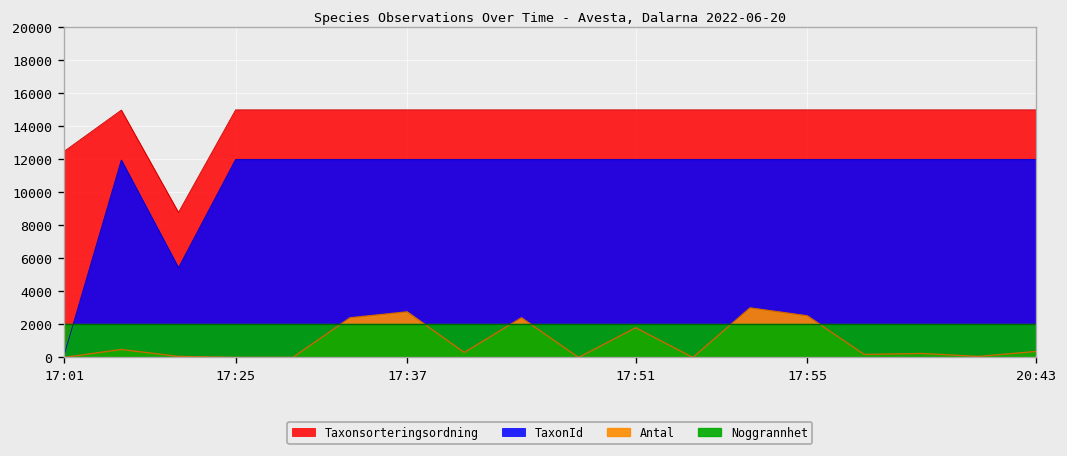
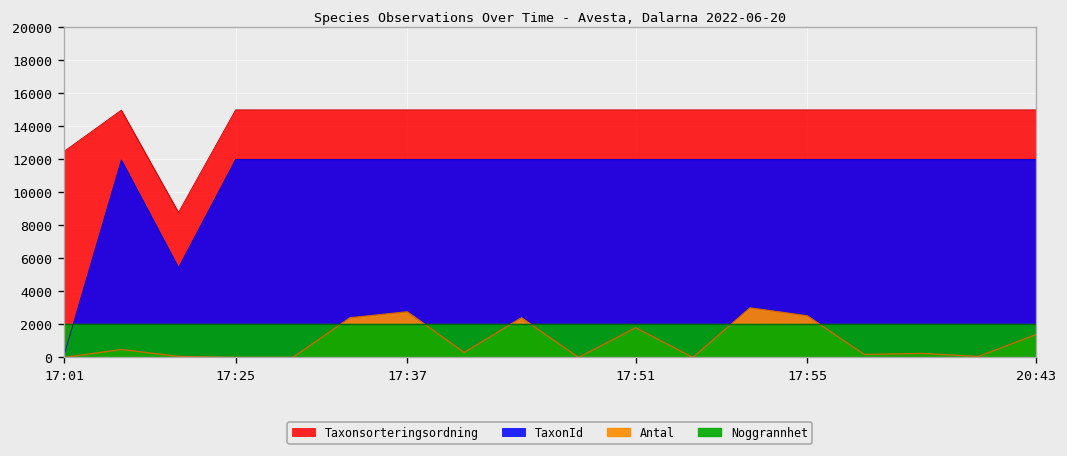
  {
    "Taxonsorteringsordning": {
      "17:01": 12500,
      "17:25": 15000,
      "17:37": 15000,
      "17:51": 15000,
      "17:55": 15000,
      "20:43": 15000
    },
    "TaxonId": {
      "17:25": 12000,
      "17:37": 12000,
      "17:51": 12000,
      "17:55": 12000,
      "20:43": 12000
    },
    "Antal": {
      "17:25": 0,
      "17:37": 2800,
      "17:51": 1800,
      "17:55": 2500,
-     "20:43": 400
+     "20:43": 1400
    },
    "Noggrannhet": {
      "17:01": 2000,
      "17:25": 2000,
      "17:37": 2000,
      "17:51": 2000,
      "17:55": 2000,
      "20:43": 2000
    }
  }
